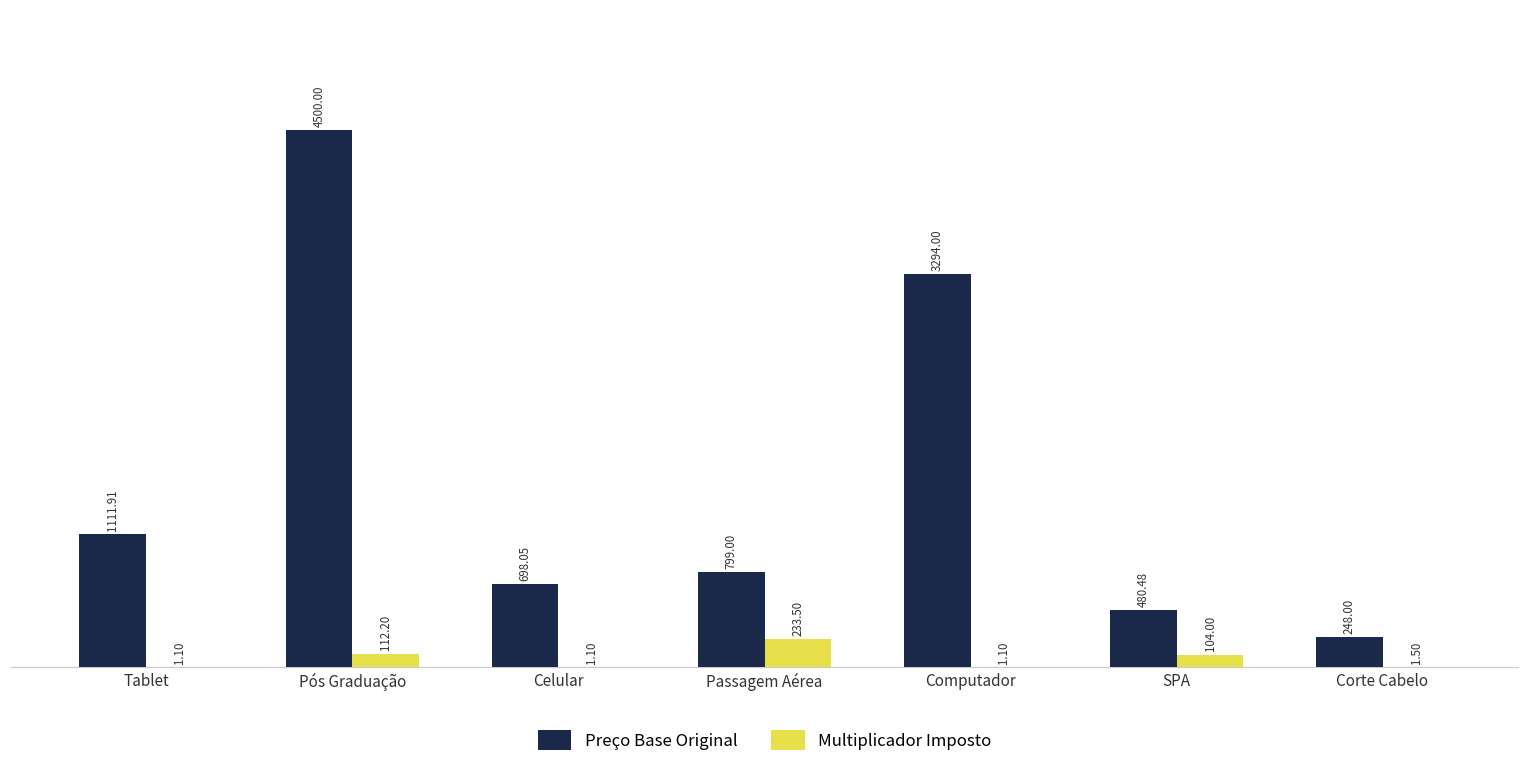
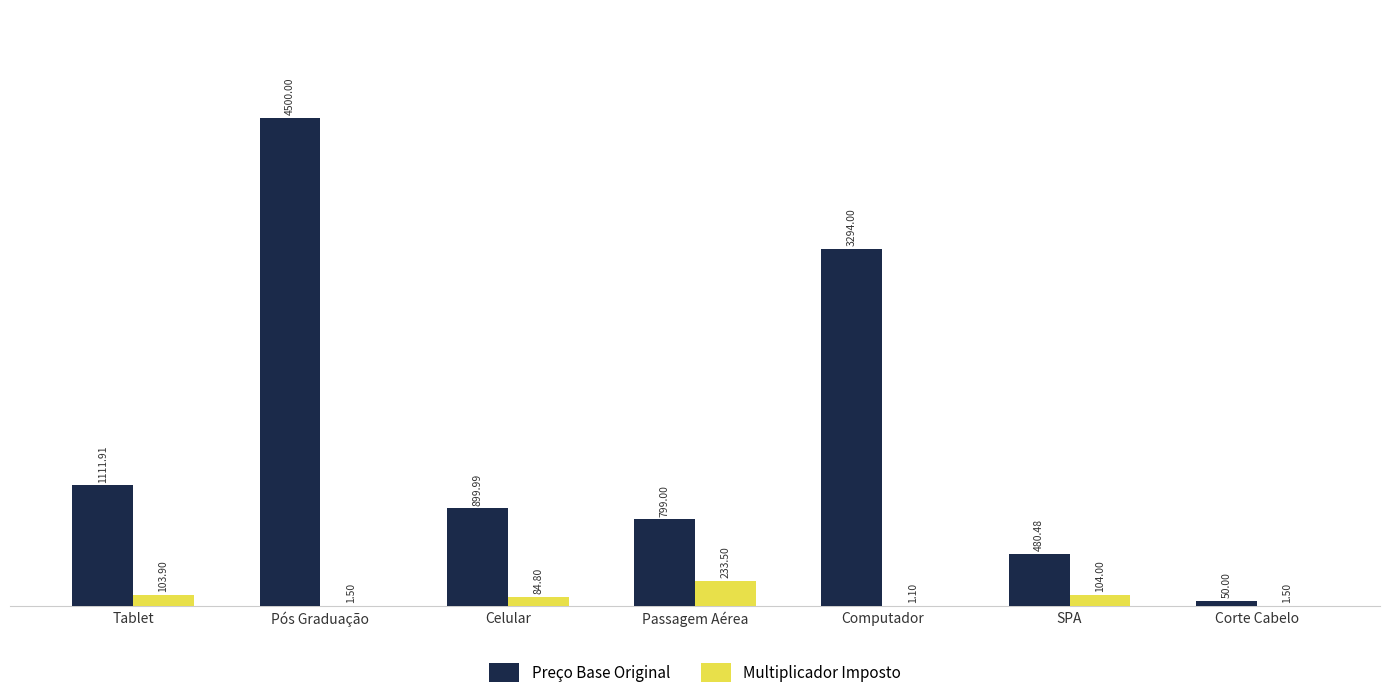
  {
    "Preço Base Original": {
      "Tablet": 1111.91,
      "Pós Graduação": 4500.00,
-     "Celular": 698.05,
+     "Celular": 899.99,
      "Passagem Aérea": 799.00,
      "Computador": 3294.00,
      "SPA": 480.48,
-     "Corte Cabelo": 248.00
+     "Corte Cabelo": 50.00
    },
    "Multiplicador Imposto": {
-     "Tablet": 1.10,
-     "Pós Graduação": 112.20,
-     "Celular": 1.10,
+     "Tablet": 103.90,
+     "Pós Graduação": 1.50,
+     "Celular": 84.80,
      "Passagem Aérea": 233.50,
      "Computador": 1.10,
      "SPA": 104.00,
      "Corte Cabelo": 1.50
    }
  }
